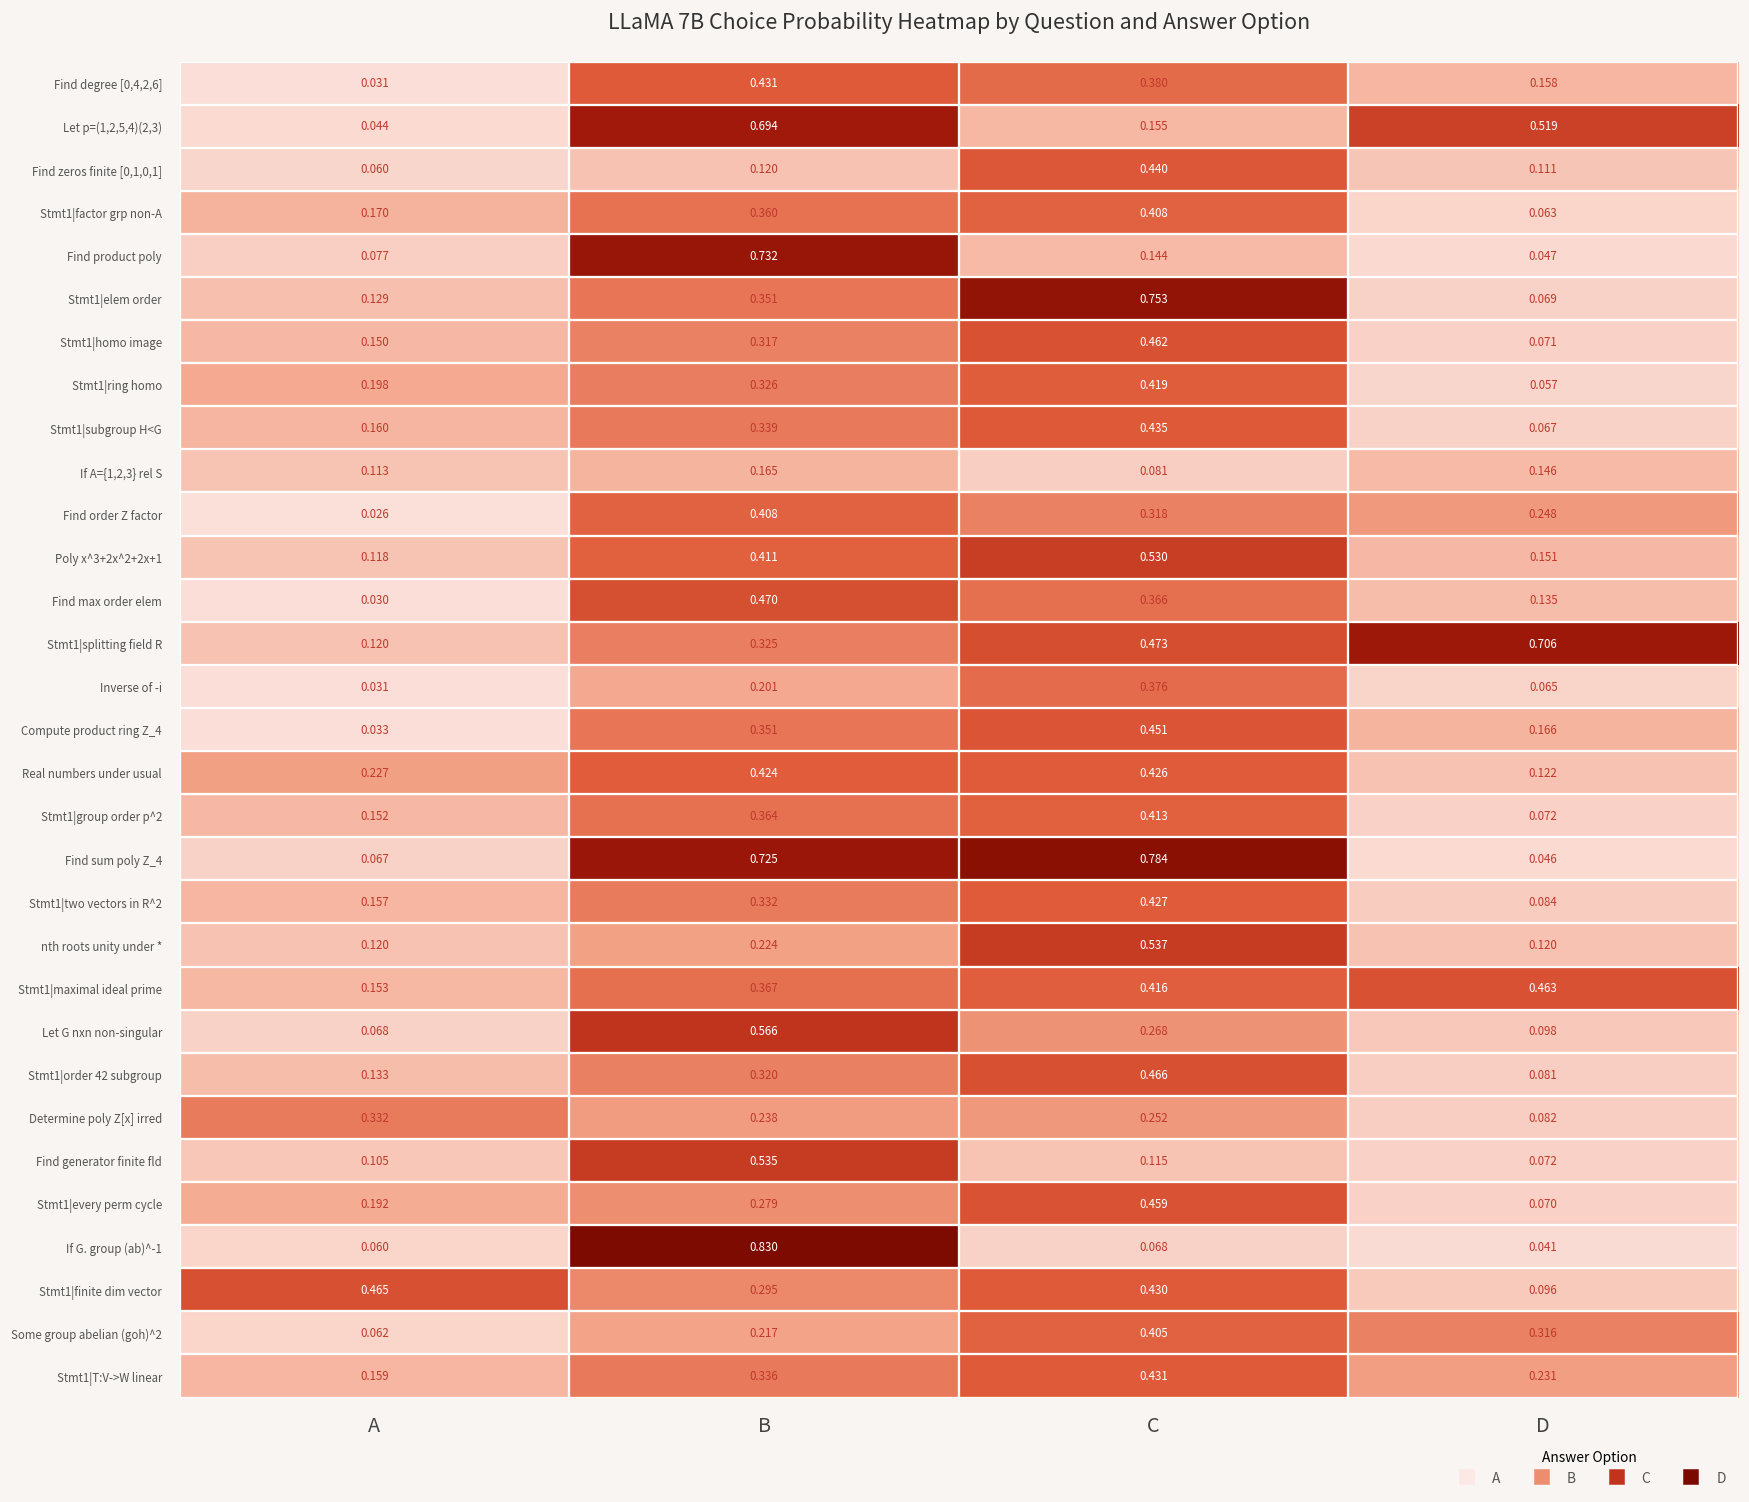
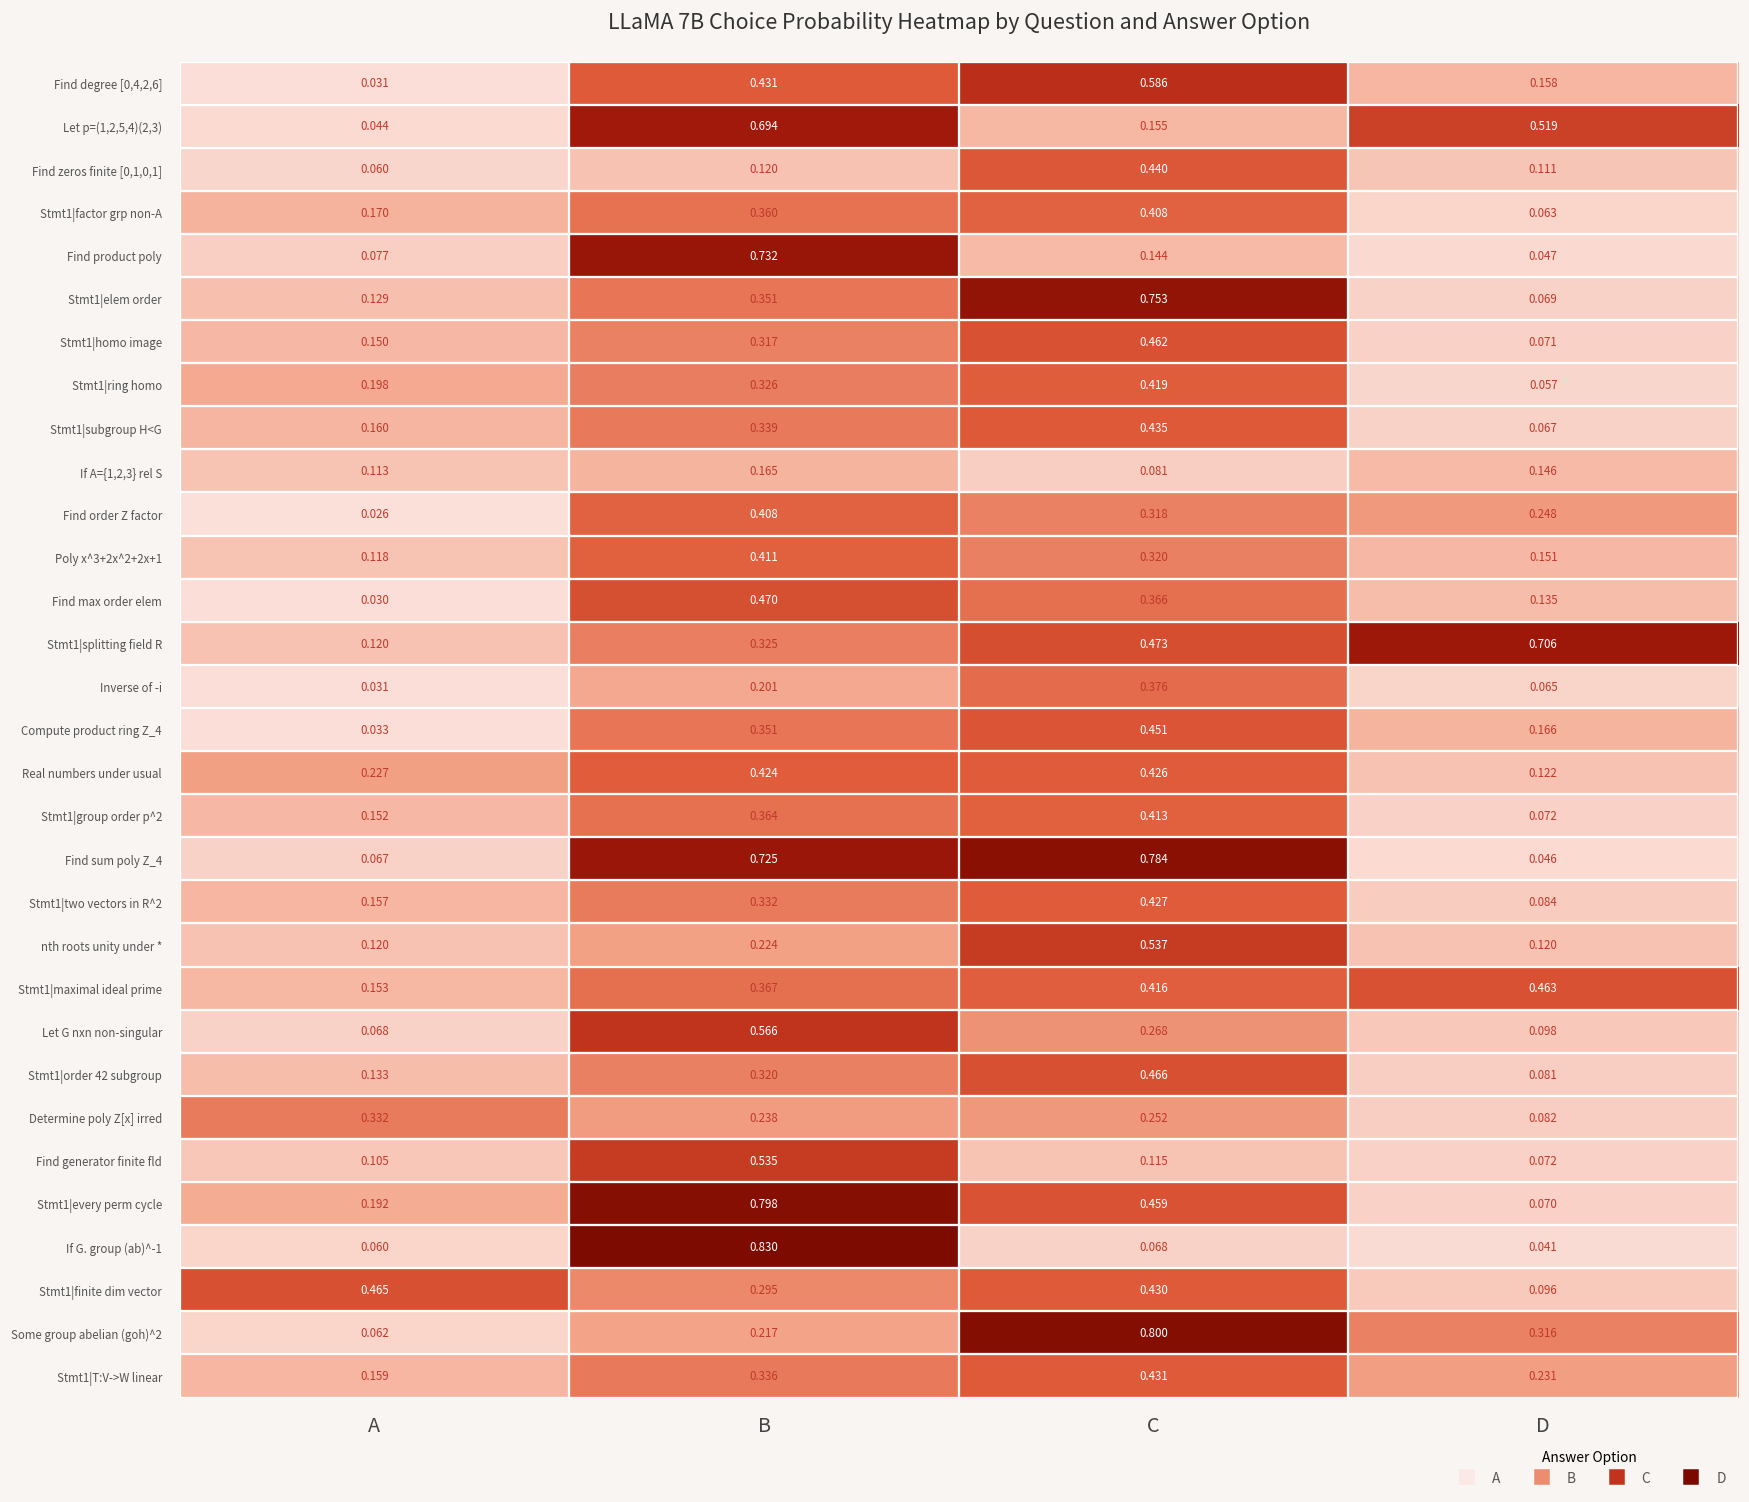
  {
    "Find degree [0,4,2,6]": {
      "A": 0.031,
      "B": 0.431,
-     "C": 0.380,
+     "C": 0.586,
      "D": 0.158
    },
    "Let p=(1,2,5,4)(2,3)": {
      "A": 0.044,
      "B": 0.694,
      "C": 0.155,
      "D": 0.519
    },
    "Find zeros finite [0,1,0,1]": {
      "A": 0.060,
      "B": 0.120,
      "C": 0.440,
      "D": 0.111
    },
    "Stmt1|factor grp non-A": {
      "A": 0.170,
      "B": 0.360,
      "C": 0.408,
      "D": 0.063
    },
    "Find product poly": {
      "A": 0.077,
      "B": 0.732,
      "C": 0.144,
      "D": 0.047
    },
    "Stmt1|elem order": {
      "A": 0.129,
      "B": 0.351,
      "C": 0.753,
      "D": 0.069
    },
    "Stmt1|homo image": {
      "A": 0.150,
      "B": 0.317,
      "C": 0.462,
      "D": 0.071
    },
    "Stmt1|ring homo": {
      "A": 0.198,
      "B": 0.326,
      "C": 0.419,
      "D": 0.057
    },
    "Stmt1|subgroup H<G": {
      "A": 0.160,
      "B": 0.339,
      "C": 0.435,
      "D": 0.067
    },
    "If A={1,2,3} rel S": {
      "A": 0.113,
      "B": 0.165,
      "C": 0.081,
      "D": 0.146
    },
    "Find order Z factor": {
      "A": 0.026,
      "B": 0.408,
      "C": 0.318,
      "D": 0.248
    },
    "Poly x^3+2x^2+2x+1": {
      "A": 0.118,
      "B": 0.411,
-     "C": 0.530,
+     "C": 0.320,
      "D": 0.151
    },
    "Find max order elem": {
      "A": 0.030,
      "B": 0.470,
      "C": 0.366,
      "D": 0.135
    },
    "Stmt1|splitting field R": {
      "A": 0.120,
      "B": 0.325,
      "C": 0.473,
      "D": 0.706
    },
    "Inverse of -i": {
      "A": 0.031,
      "B": 0.201,
      "C": 0.376,
      "D": 0.065
    },
    "Compute product ring Z_4": {
      "A": 0.033,
      "B": 0.351,
      "C": 0.451,
      "D": 0.166
    },
    "Real numbers under usual": {
      "A": 0.227,
      "B": 0.424,
      "C": 0.426,
      "D": 0.122
    },
    "Stmt1|group order p^2": {
      "A": 0.152,
      "B": 0.364,
      "C": 0.413,
      "D": 0.072
    },
    "Find sum poly Z_4": {
      "A": 0.067,
      "B": 0.725,
      "C": 0.784,
      "D": 0.046
    },
    "Stmt1|two vectors in R^2": {
      "A": 0.157,
      "B": 0.332,
      "C": 0.427,
      "D": 0.084
    },
    "nth roots unity under *": {
      "A": 0.120,
      "B": 0.224,
      "C": 0.537,
      "D": 0.120
    },
    "Stmt1|maximal ideal prime": {
      "A": 0.153,
      "B": 0.367,
      "C": 0.416,
      "D": 0.463
    },
    "Let G nxn non-singular": {
      "A": 0.068,
      "B": 0.566,
      "C": 0.268,
      "D": 0.098
    },
    "Stmt1|order 42 subgroup": {
      "A": 0.133,
      "B": 0.320,
      "C": 0.466,
      "D": 0.081
    },
    "Determine poly Z[x] irred": {
      "A": 0.332,
      "B": 0.238,
      "C": 0.252,
      "D": 0.082
    },
    "Find generator finite fld": {
      "A": 0.105,
      "B": 0.535,
      "C": 0.115,
      "D": 0.072
    },
    "Stmt1|every perm cycle": {
      "A": 0.192,
-     "B": 0.279,
+     "B": 0.798,
      "C": 0.459,
      "D": 0.070
    },
    "If G. group (ab)^-1": {
      "A": 0.060,
      "B": 0.830,
      "C": 0.068,
      "D": 0.041
    },
    "Stmt1|finite dim vector": {
      "A": 0.465,
      "B": 0.295,
      "C": 0.430,
      "D": 0.096
    },
    "Some group abelian (goh)^2": {
      "A": 0.062,
      "B": 0.217,
-     "C": 0.405,
+     "C": 0.800,
      "D": 0.316
    },
    "Stmt1|T:V->W linear": {
      "A": 0.159,
      "B": 0.336,
      "C": 0.431,
      "D": 0.231
    }
  }
